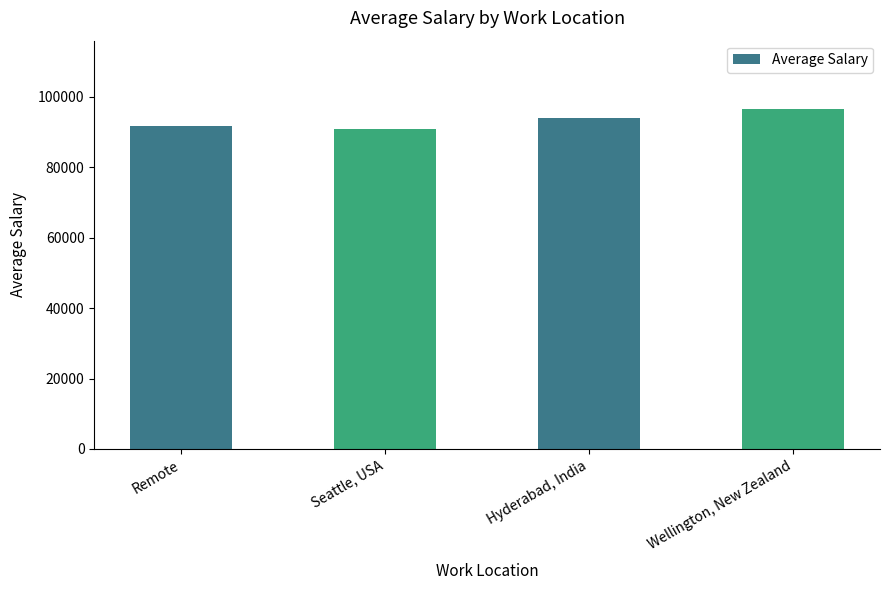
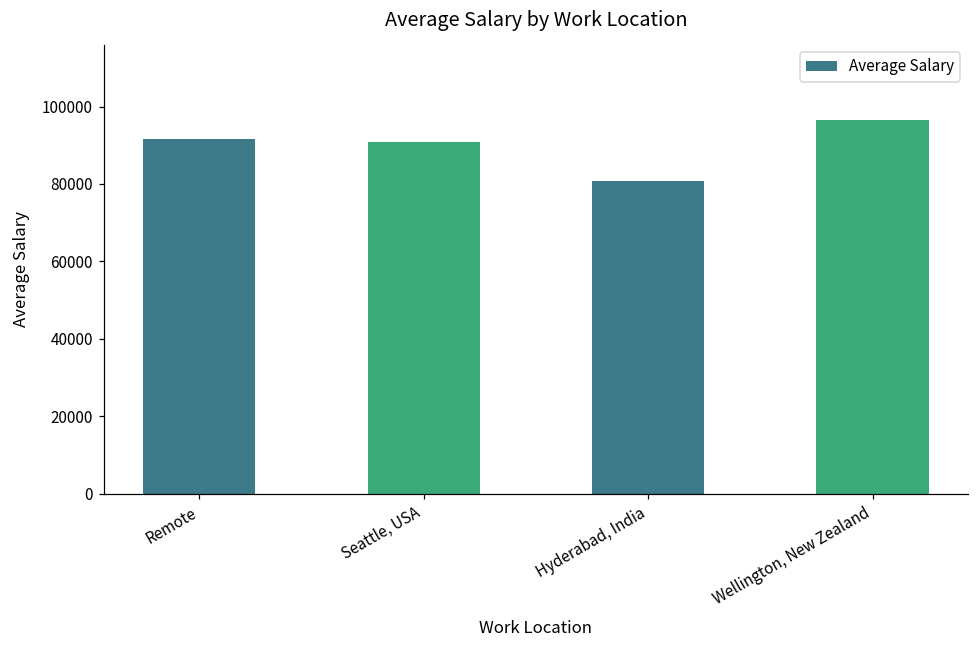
  {
    "Remote": 92000,
    "Seattle, USA": 91000,
-   "Hyderabad, India": 94000,
+   "Hyderabad, India": 81000,
    "Wellington, New Zealand": 97000
  }
